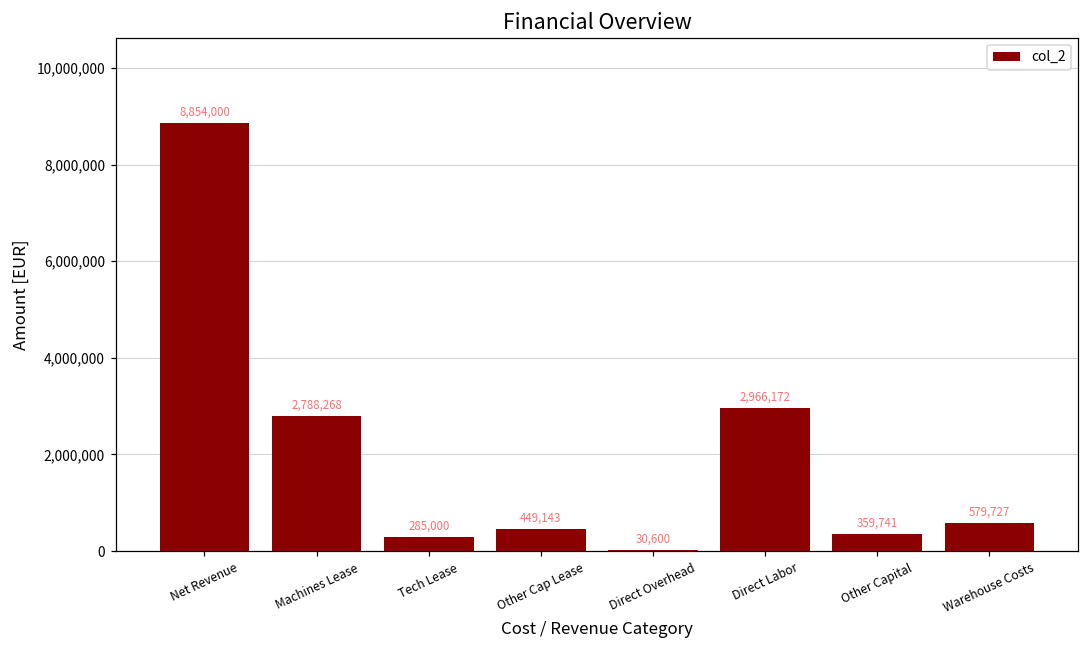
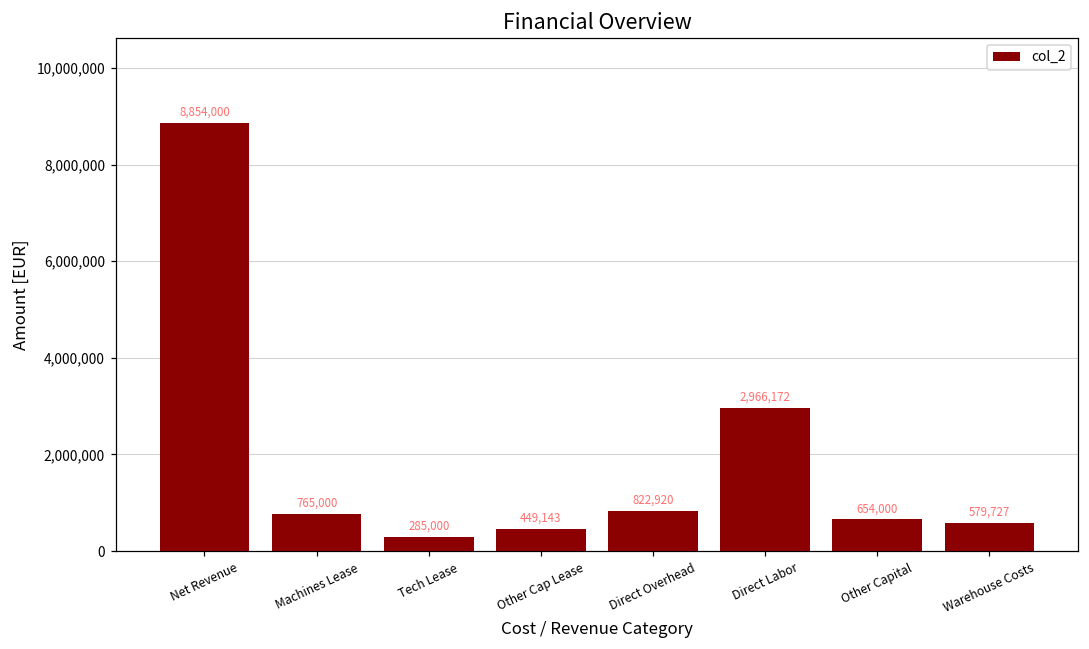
  {
    "Net Revenue": "8,854,000",
-   "Machines Lease": "2,788,268",
+   "Machines Lease": "765,000",
    "Tech Lease": "285,000",
    "Other Cap Lease": "449,143",
-   "Direct Overhead": "30,600",
+   "Direct Overhead": "822,920",
    "Direct Labor": "2,966,172",
-   "Other Capital": "359,741",
+   "Other Capital": "654,000",
    "Warehouse Costs": "579,727"
  }
